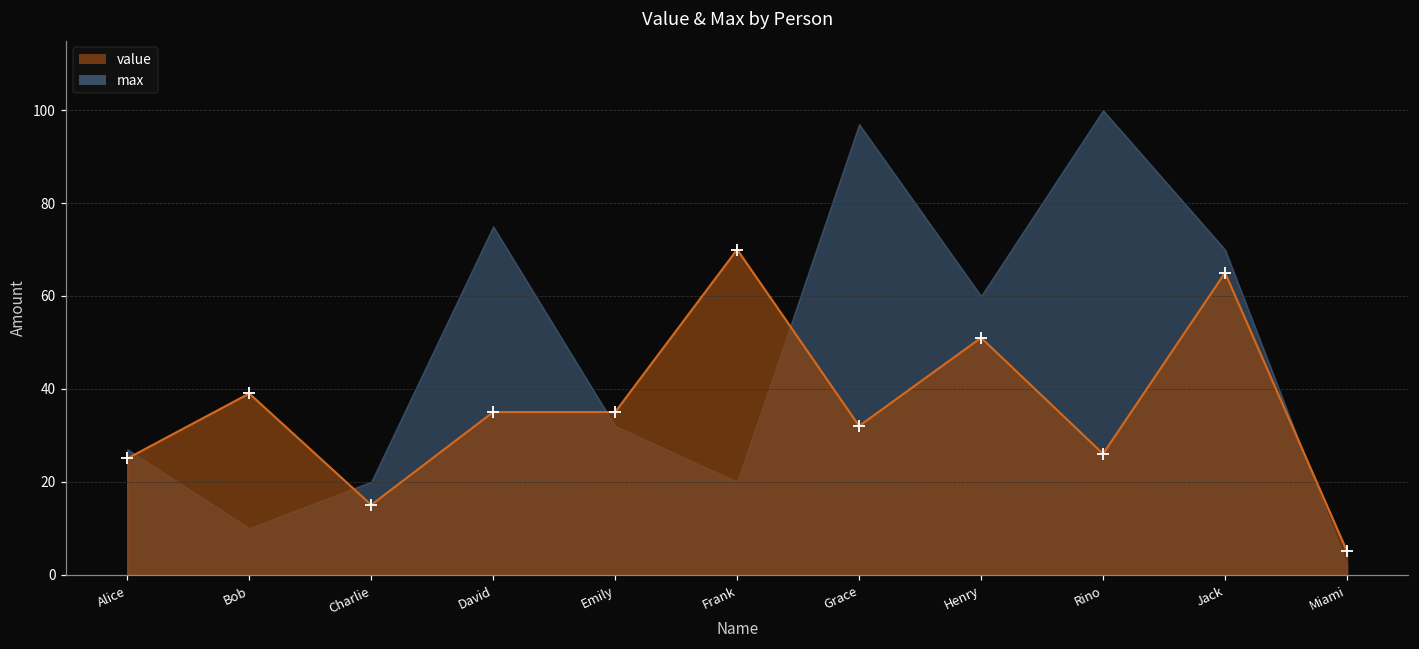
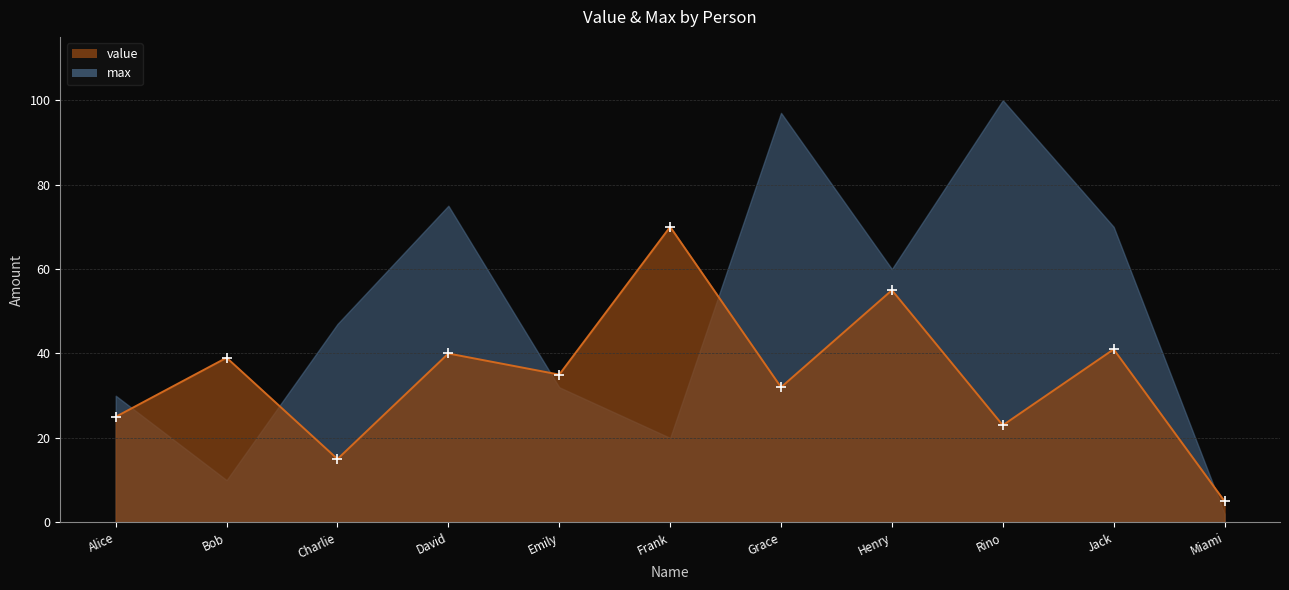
  {
    "max": {
-     "Alice": 27,
+     "Alice": 30,
      "Bob": 10,
-     "Charlie": 20,
+     "Charlie": 47,
      "David": 75,
      "Emily": 32,
      "Frank": 20,
      "Grace": 97,
      "Henry": 60,
      "Rino": 100,
      "Jack": 70,
      "Miami": 2
    },
    "value": {
      "Alice": 25,
      "Bob": 39,
      "Charlie": 15,
-     "David": 35,
+     "David": 40,
      "Emily": 35,
      "Frank": 70,
      "Grace": 32,
-     "Henry": 51,
-     "Rino": 26,
-     "Jack": 65,
+     "Henry": 55,
+     "Rino": 23,
+     "Jack": 41,
      "Miami": 5
    }
  }
